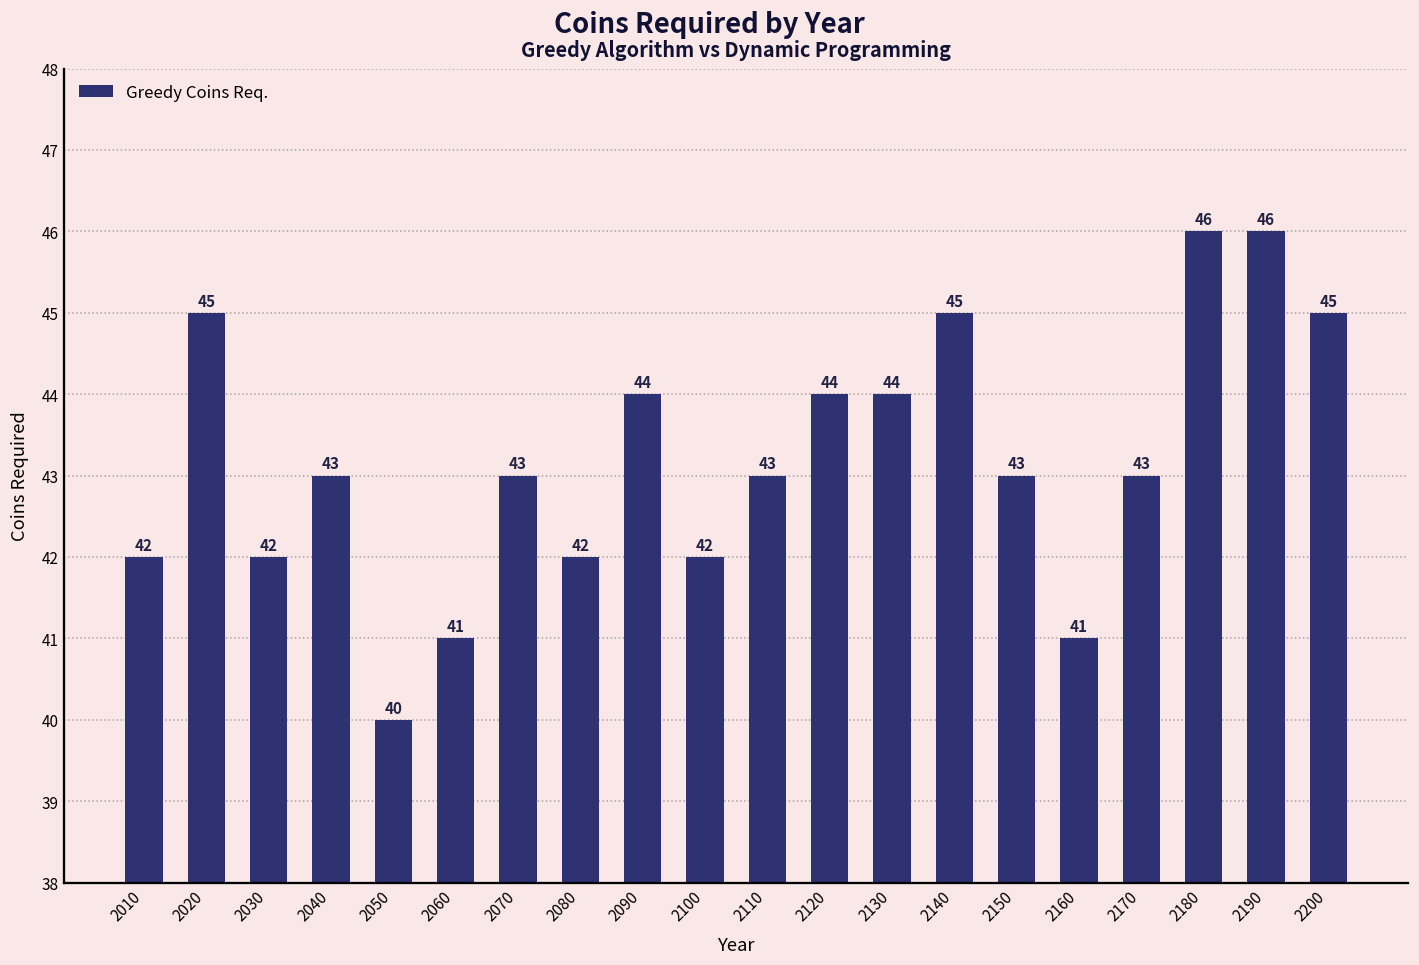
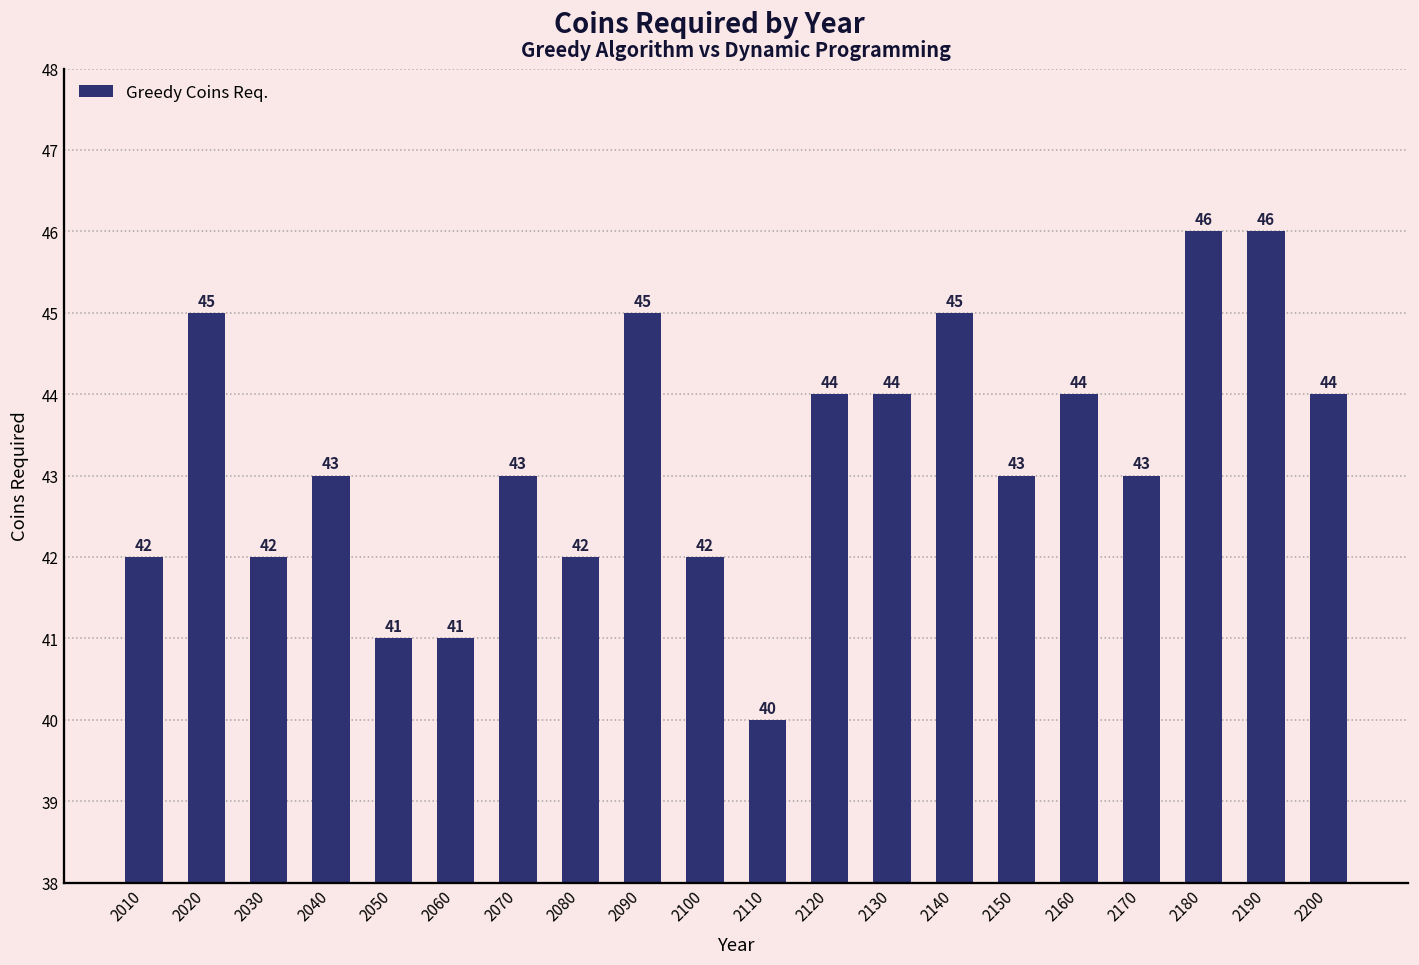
  {
    "2010": 42,
    "2020": 45,
    "2030": 42,
    "2040": 43,
-   "2050": 40,
+   "2050": 41,
    "2060": 41,
    "2070": 43,
    "2080": 42,
-   "2090": 44,
+   "2090": 45,
    "2100": 42,
-   "2110": 43,
+   "2110": 40,
    "2120": 44,
    "2130": 44,
    "2140": 45,
    "2150": 43,
-   "2160": 41,
+   "2160": 44,
    "2170": 43,
    "2180": 46,
    "2190": 46,
-   "2200": 45
+   "2200": 44
  }
